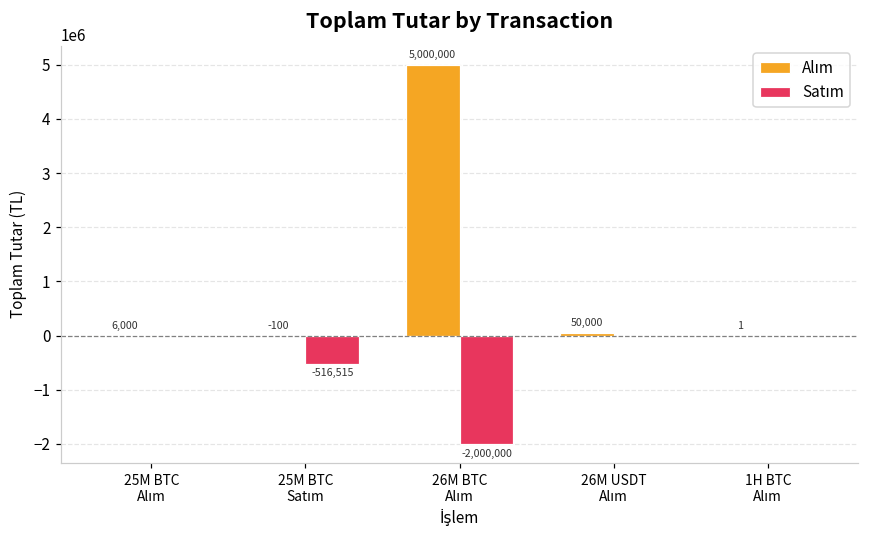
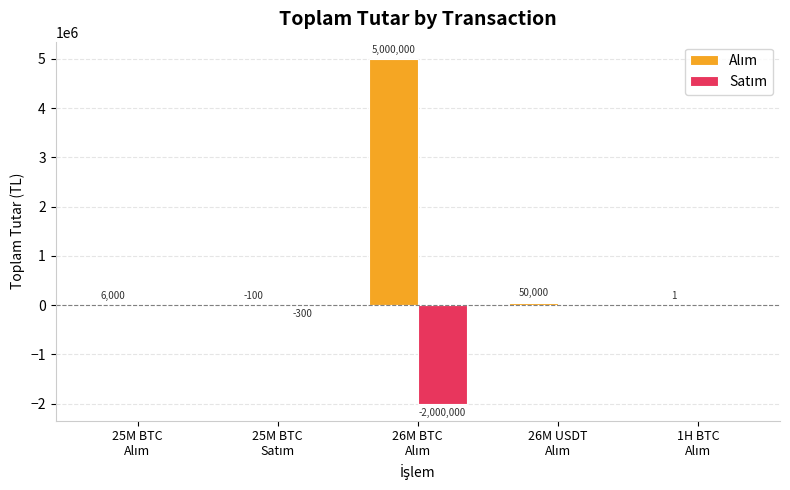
  {
    "Alım": {
      "25M BTC Alım": "6,000",
      "25M BTC Satım": "-100",
      "26M BTC Alım": "5,000,000",
      "26M USDT Alım": "50,000",
      "1H BTC Alım": "1"
    },
    "Satım": {
-     "25M BTC Satım": "-516,515",
+     "25M BTC Satım": "-300",
      "26M BTC Alım": "-2,000,000"
    }
  }
